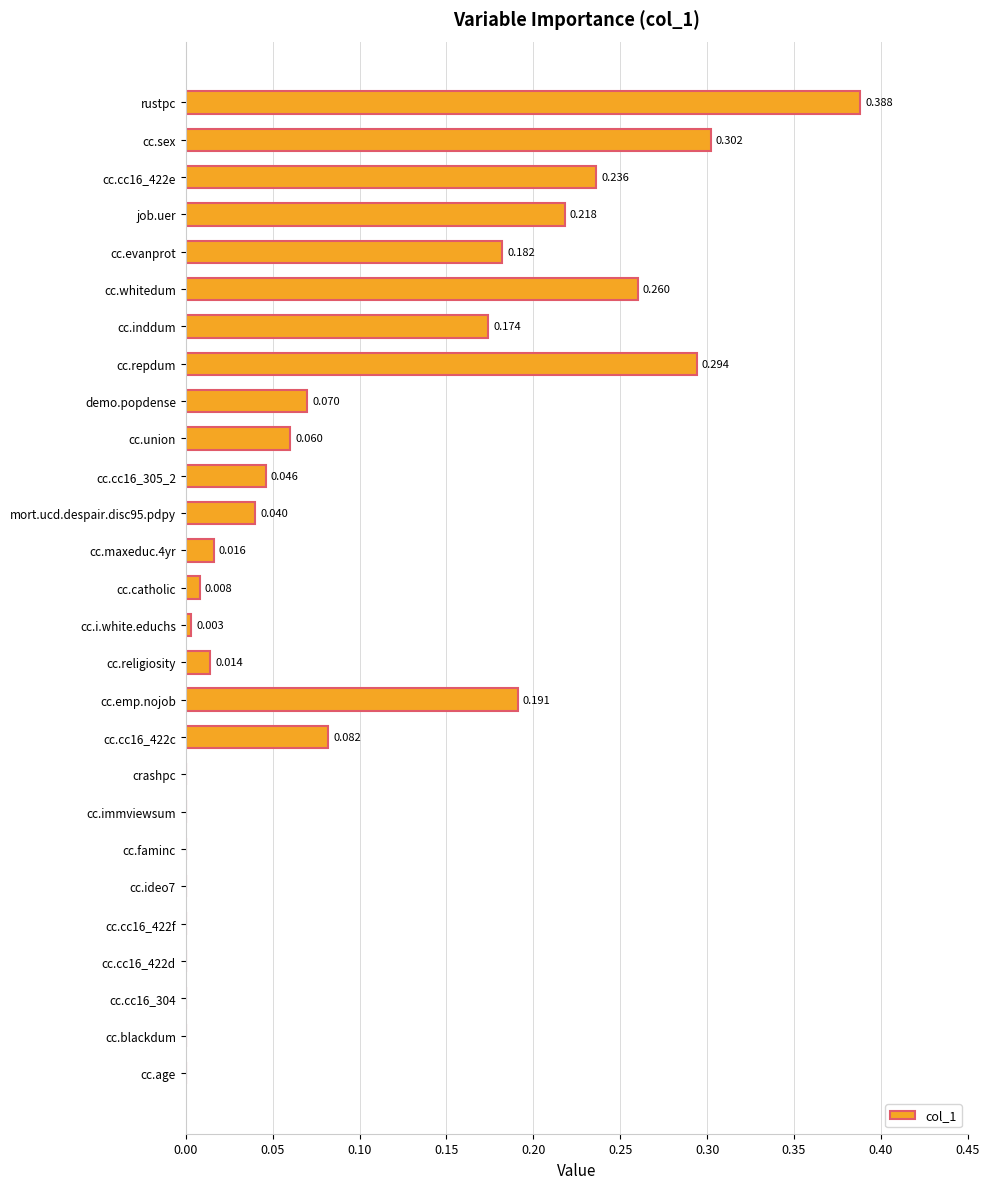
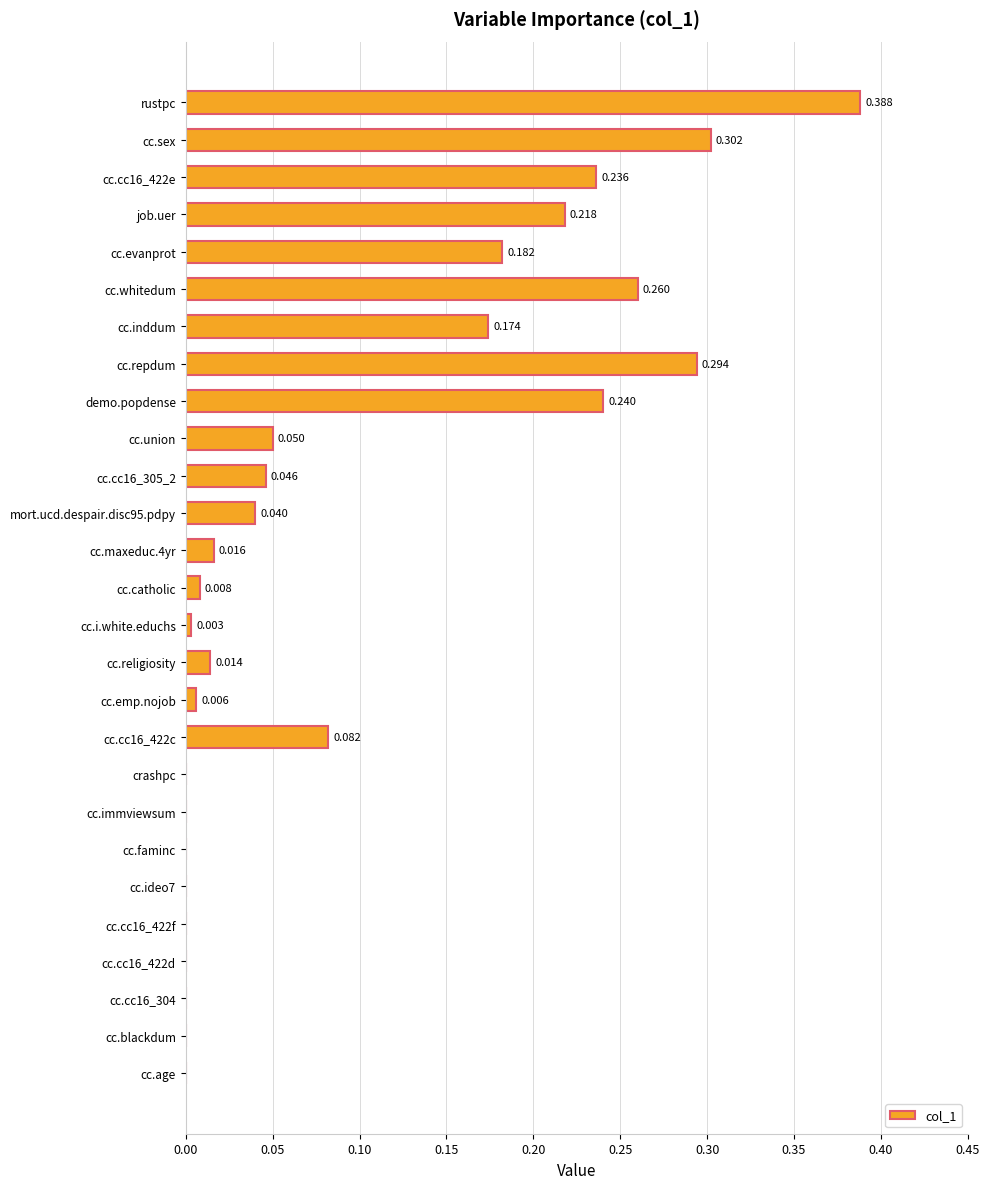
  {
    "rustpc": 0.388,
    "cc.sex": 0.302,
    "cc.cc16_422e": 0.236,
    "job.uer": 0.218,
    "cc.evanprot": 0.182,
    "cc.whitedum": 0.260,
    "cc.inddum": 0.174,
    "cc.repdum": 0.294,
-   "demo.popdense": 0.070,
-   "cc.union": 0.060,
+   "demo.popdense": 0.240,
+   "cc.union": 0.050,
    "cc.cc16_305_2": 0.046,
    "mort.ucd.despair.disc95.pdpy": 0.040,
    "cc.maxeduc.4yr": 0.016,
    "cc.catholic": 0.008,
    "cc.i.white.educhs": 0.003,
    "cc.religiosity": 0.014,
-   "cc.emp.nojob": 0.191,
+   "cc.emp.nojob": 0.006,
    "cc.cc16_422c": 0.082
  }
